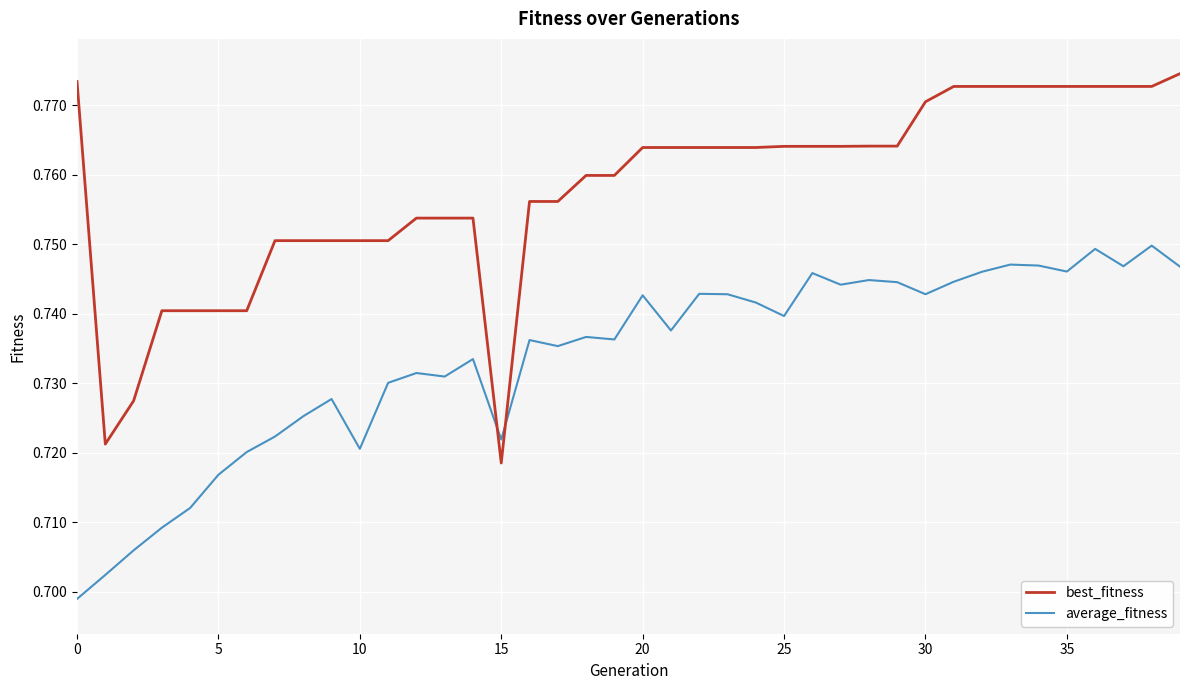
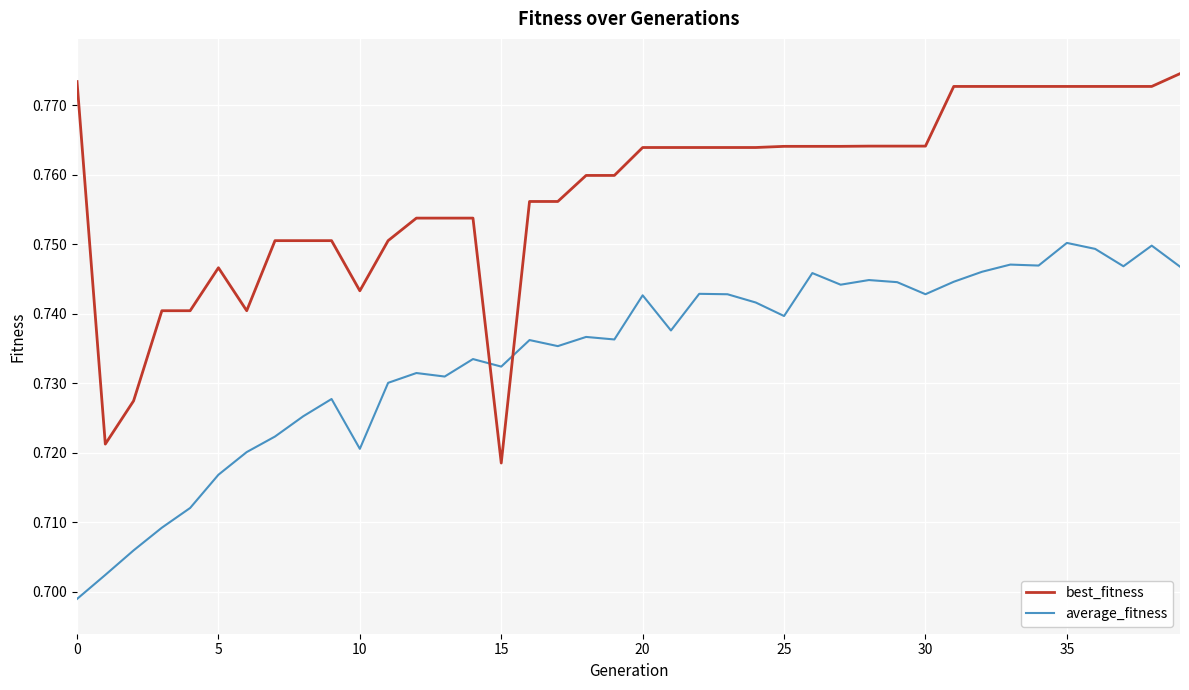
  {
    "best_fitness": {
      "0": 0.773,
-     "5": 0.740,
-     "10": 0.751,
+     "5": 0.747,
+     "10": 0.743,
      "15": 0.719,
      "20": 0.764,
      "25": 0.764,
-     "30": 0.770,
+     "30": 0.764,
      "35": 0.773
    },
    "average_fitness": {
      "0": 0.699,
      "5": 0.717,
      "10": 0.721,
-     "15": 0.722,
+     "15": 0.732,
      "20": 0.743,
      "25": 0.740,
      "30": 0.743,
-     "35": 0.746
+     "35": 0.750
    }
  }
